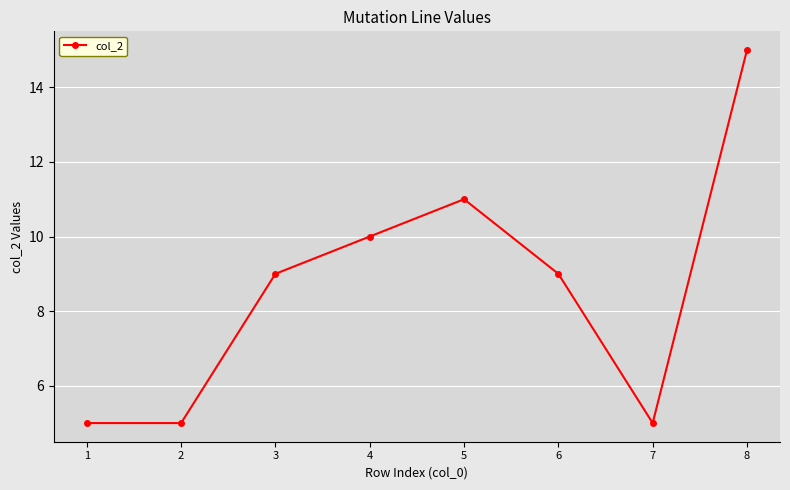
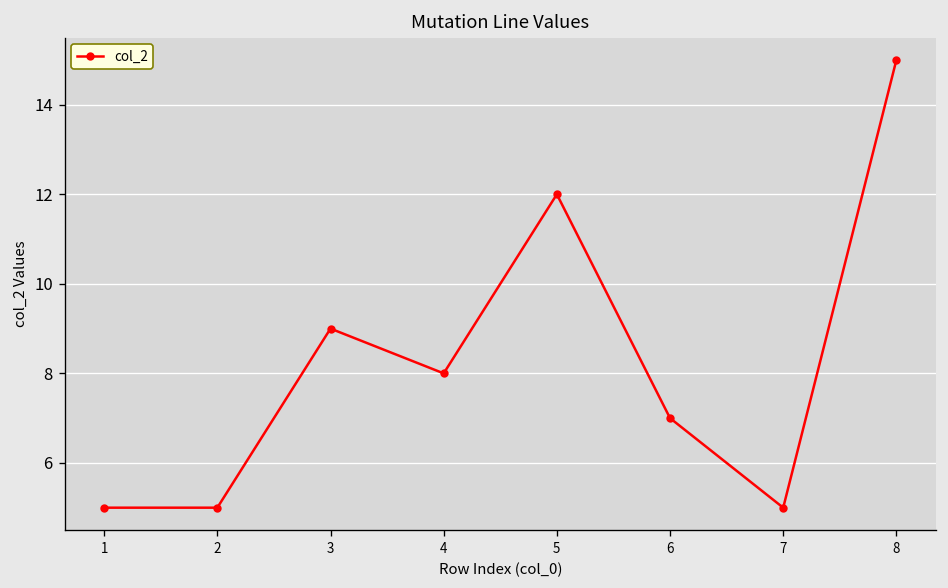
  {
    "1": 5,
    "2": 5,
    "3": 9,
-   "4": 10,
-   "5": 11,
-   "6": 9,
+   "4": 8,
+   "5": 12,
+   "6": 7,
    "7": 5,
    "8": 15
  }
